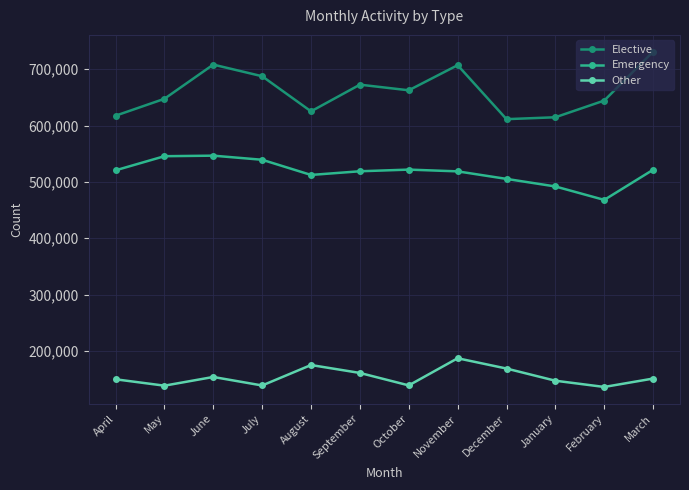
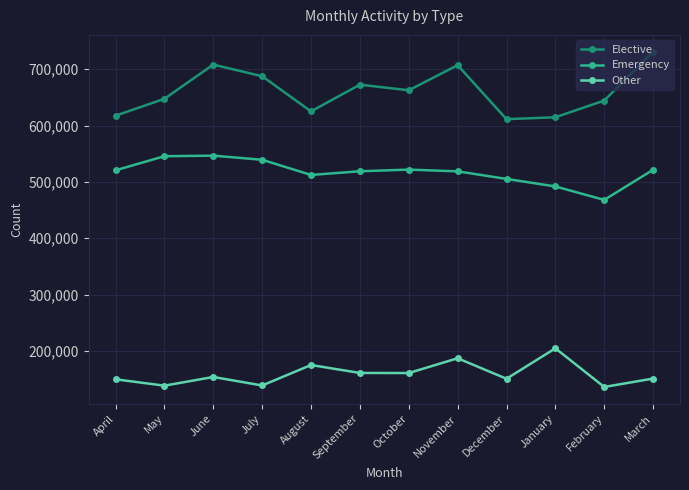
  {
    "Other": {
      "April": "150,000",
      "May": "140,000",
      "June": "150,000",
      "July": "140,000",
      "August": "170,000",
      "September": "160,000",
-     "October": "140,000",
+     "October": "160,000",
      "November": "190,000",
-     "December": "170,000",
-     "January": "150,000",
+     "December": "150,000",
+     "January": "200,000",
      "February": "140,000",
      "March": "150,000"
    }
  }
